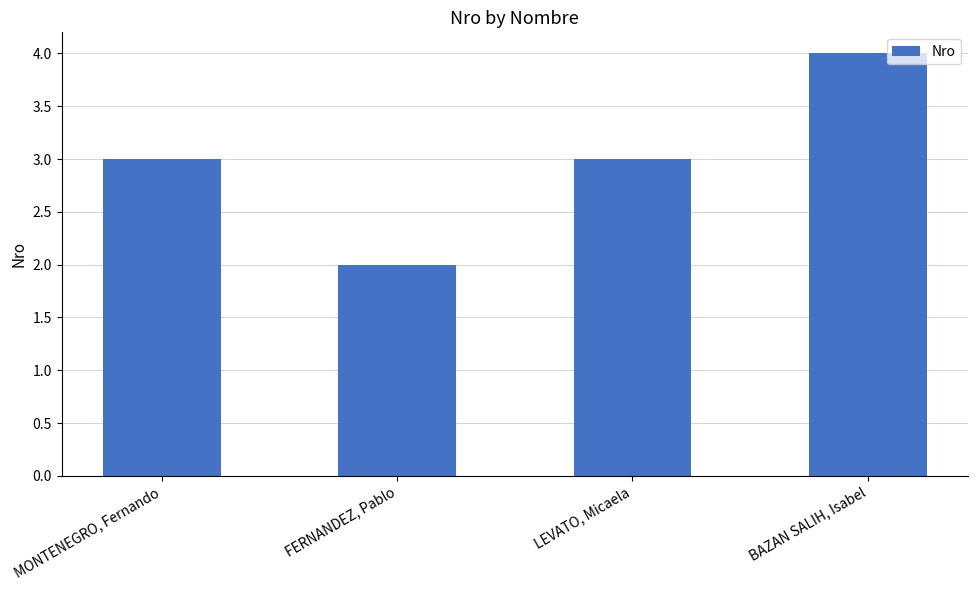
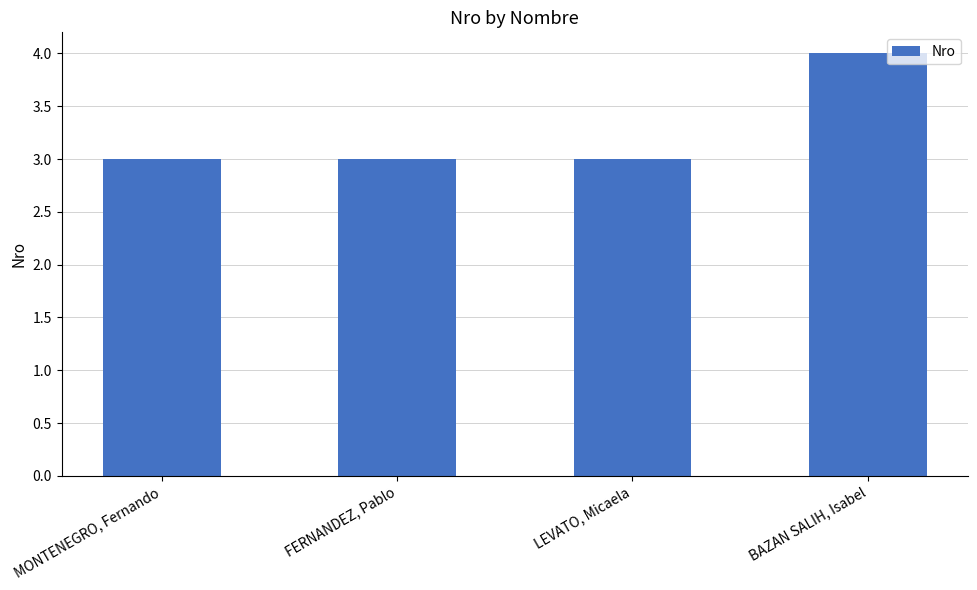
  {
    "MONTENEGRO, Fernando": 3,
-   "FERNANDEZ, Pablo": 2,
+   "FERNANDEZ, Pablo": 3,
    "LEVATO, Micaela": 3,
    "BAZAN SALIH, Isabel": 4
  }
